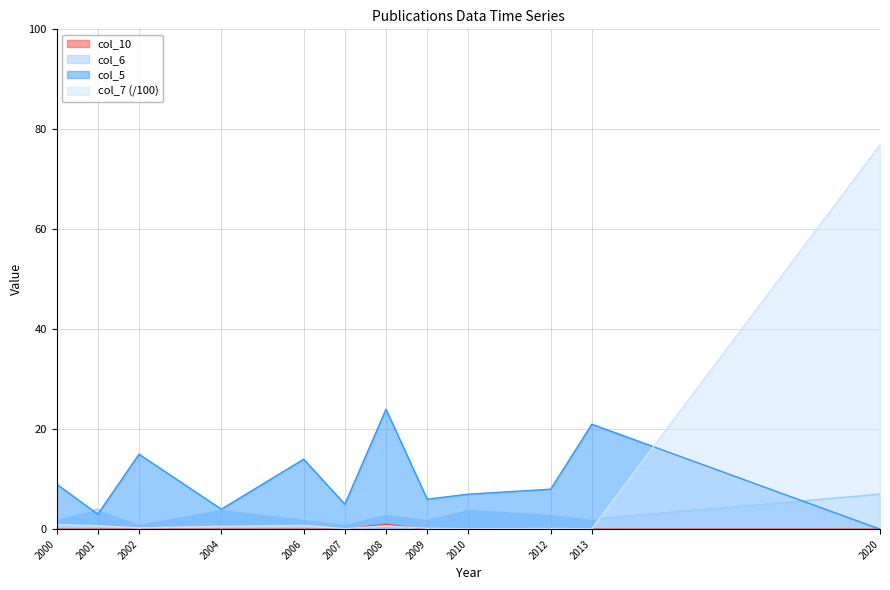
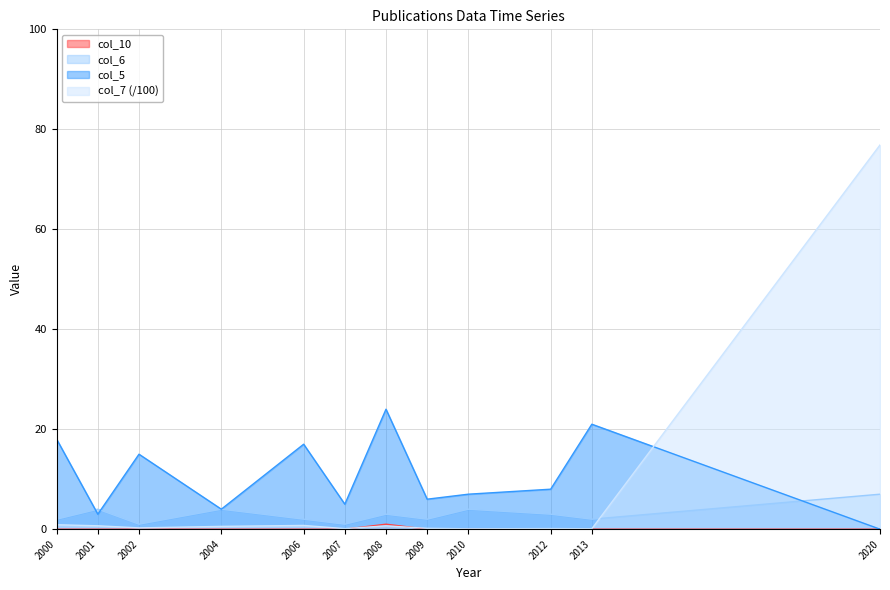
  {
    "col_10": {
      "2000": 0,
      "2001": 0,
      "2004": 0,
      "2006": 0
    },
    "col_5": {
-     "2000": 9,
+     "2000": 18,
      "2001": 3,
      "2002": 15,
-     "2006": 14,
+     "2006": 17,
      "2007": 5,
      "2008": 24,
      "2009": 6,
      "2010": 7,
      "2012": 8,
      "2013": 21
    }
  }
